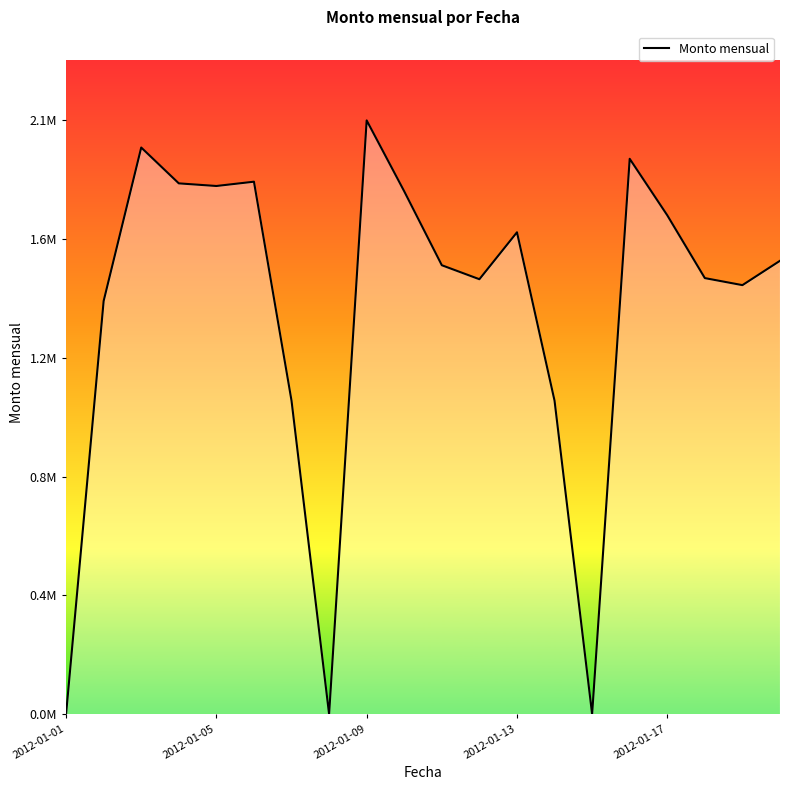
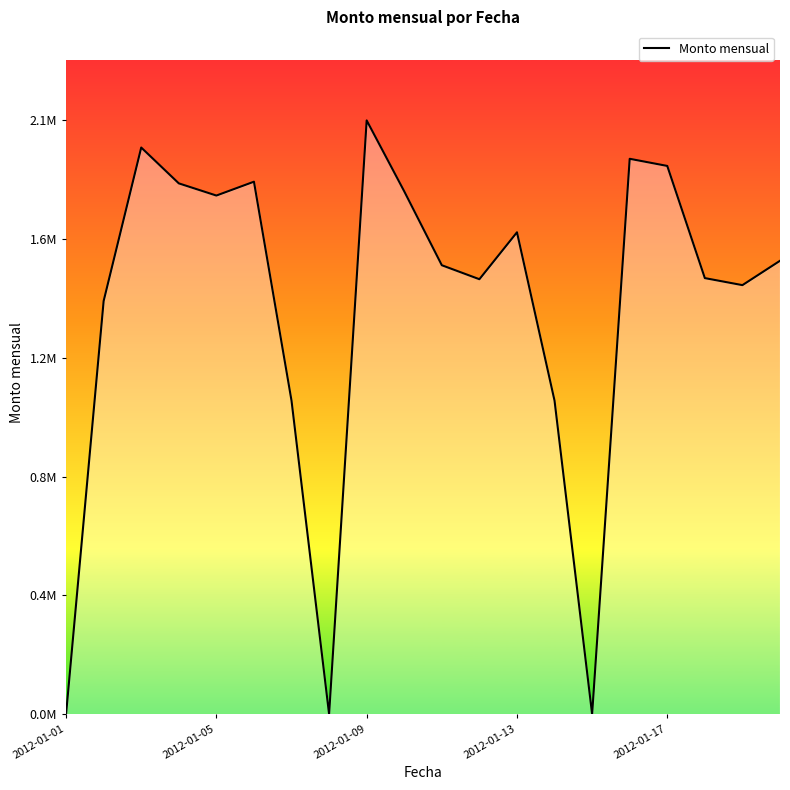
  {
    "2012-01-01": 0,
-   "2012-01-05": 1830000,
+   "2012-01-05": 1790000,
    "2012-01-09": 2050000,
    "2012-01-13": 1670000,
-   "2012-01-17": 1720000
+   "2012-01-17": 1900000
  }
